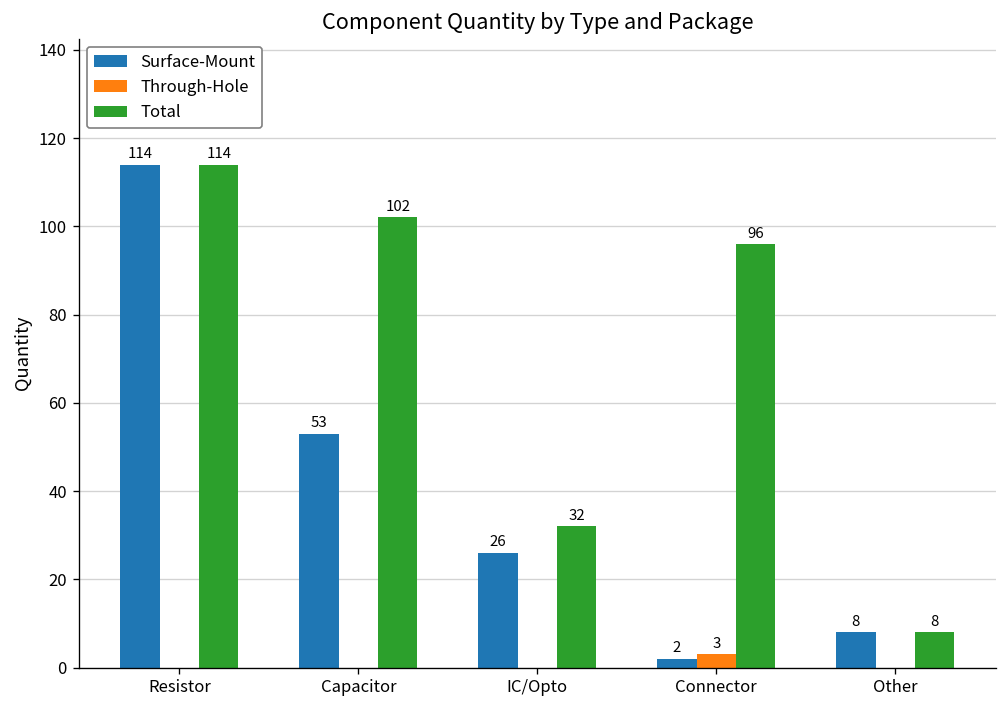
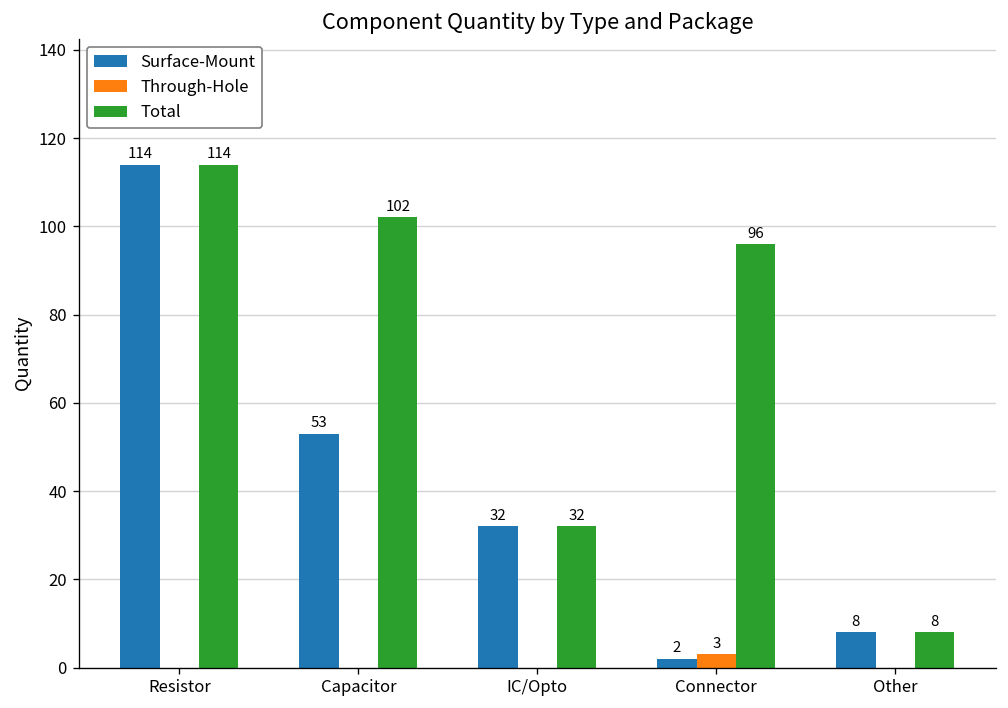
  {
    "Surface-Mount": {
      "Resistor": 114,
      "Capacitor": 53,
-     "IC/Opto": 26,
+     "IC/Opto": 32,
      "Connector": 2,
      "Other": 8
    },
    "Through-Hole": {
      "Connector": 3
    },
    "Total": {
      "Resistor": 114,
      "Capacitor": 102,
      "IC/Opto": 32,
      "Connector": 96,
      "Other": 8
    }
  }
